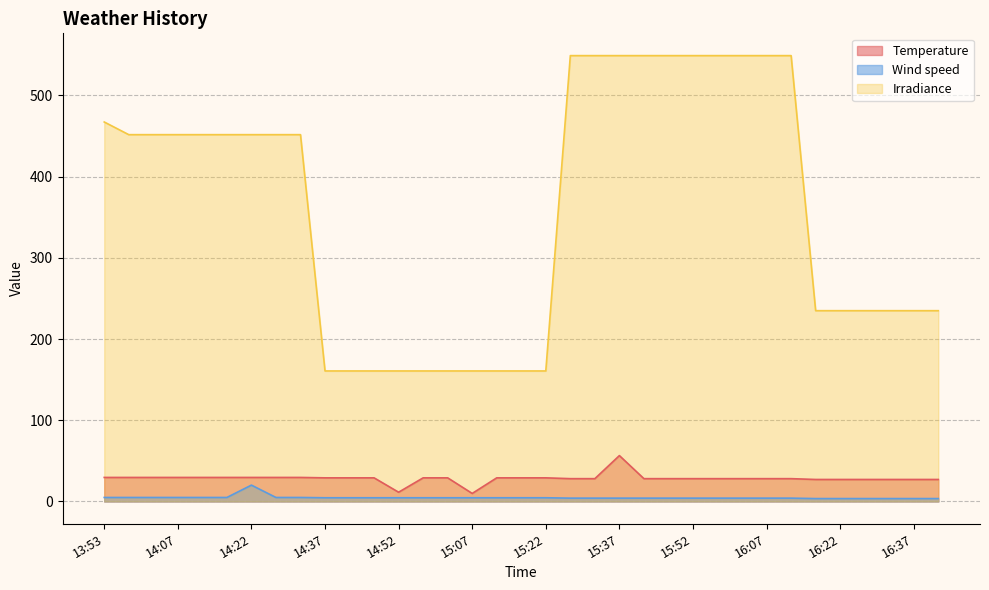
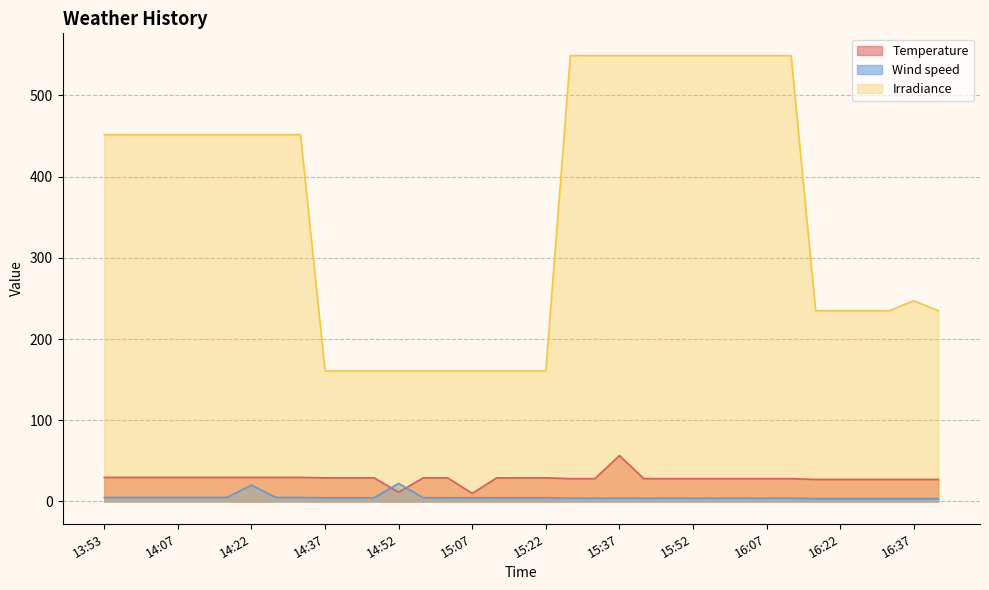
  {
    "Temperature": {
      "13:53": 30,
      "14:07": 30,
      "14:22": 30,
      "14:37": 30,
      "14:52": 10,
      "15:07": 10,
      "15:22": 30,
      "15:37": 60,
      "15:52": 30,
      "16:07": 30,
      "16:22": 30,
      "16:37": 30
    },
    "Wind speed": {
      "13:53": 0,
      "14:07": 0,
      "14:22": 20,
      "14:37": 0,
-     "14:52": 0,
+     "14:52": 20,
      "15:07": 0,
      "15:22": 0,
      "15:37": 0,
      "15:52": 0,
      "16:07": 0,
      "16:22": 0,
      "16:37": 0
    },
    "Irradiance": {
-     "13:53": 470,
+     "13:53": 450,
      "14:07": 450,
      "14:22": 450,
      "14:37": 160,
      "14:52": 160,
      "15:07": 160,
      "15:22": 160,
      "15:37": 550,
      "15:52": 550,
      "16:07": 550,
      "16:22": 230,
-     "16:37": 230
+     "16:37": 250
    }
  }
